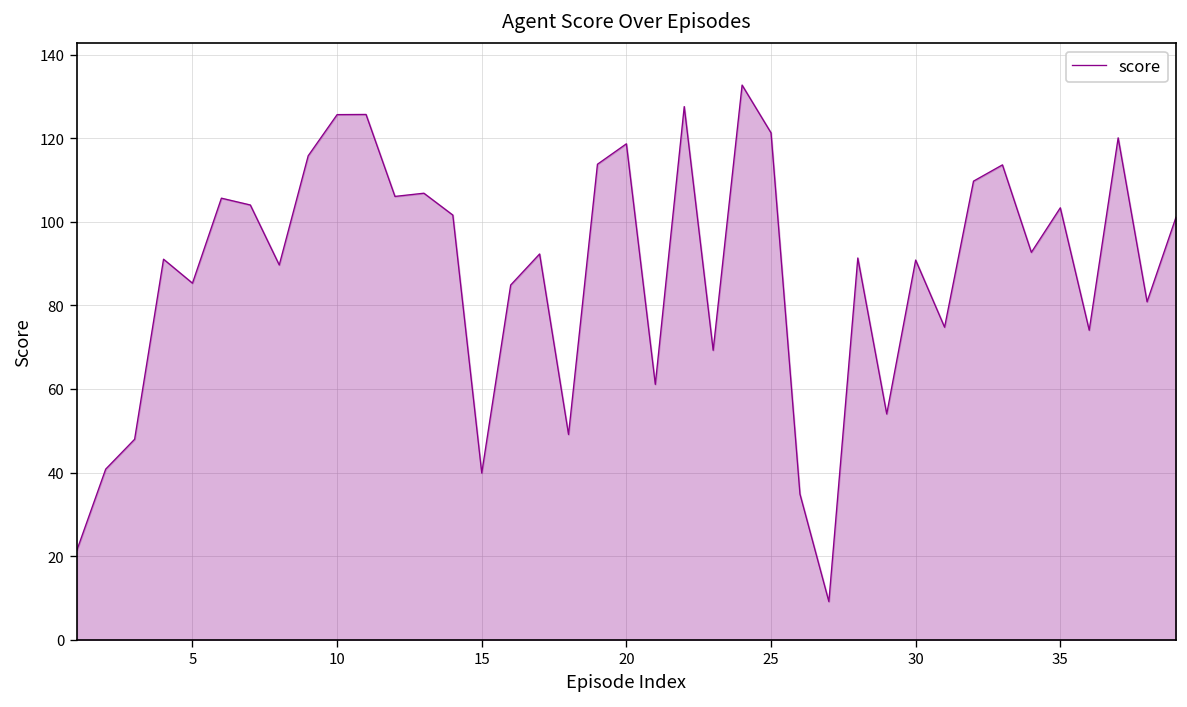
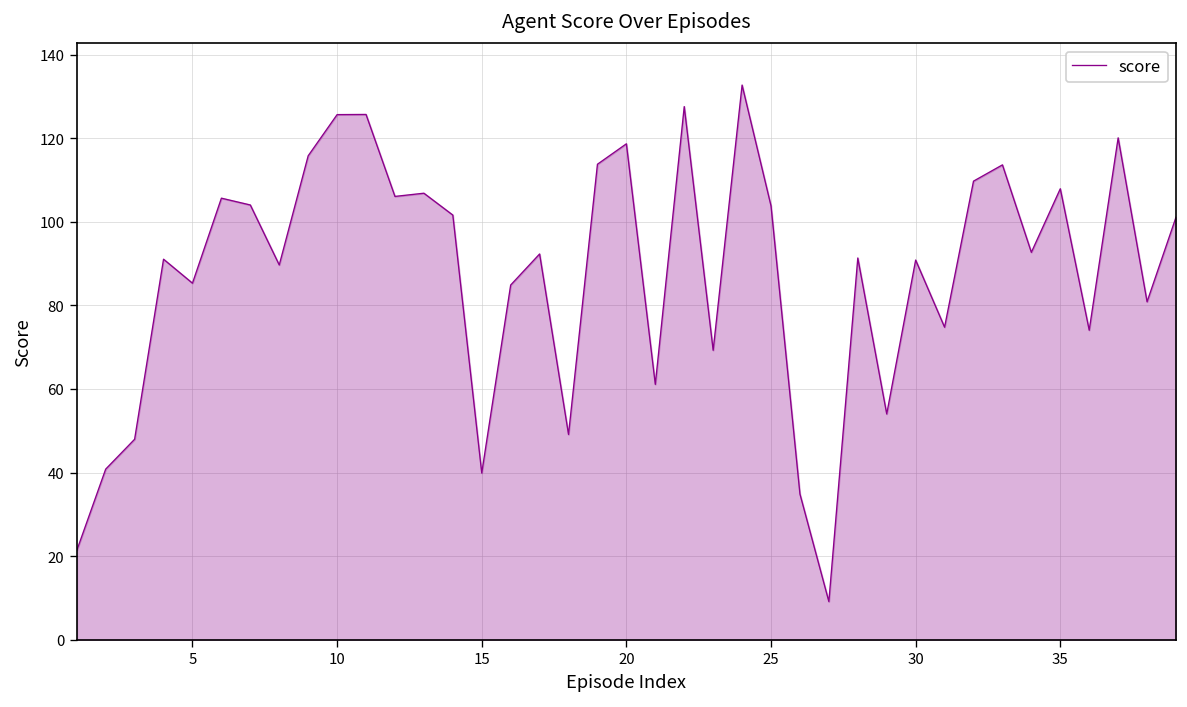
  {
    "5": 85,
    "10": 126,
    "15": 40,
    "20": 119,
-   "25": 121,
+   "25": 104,
    "30": 91,
-   "35": 103
+   "35": 108
  }
